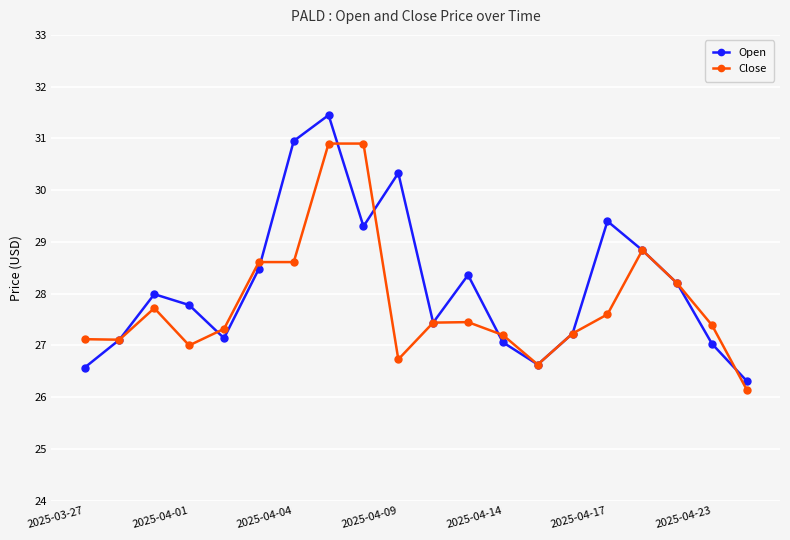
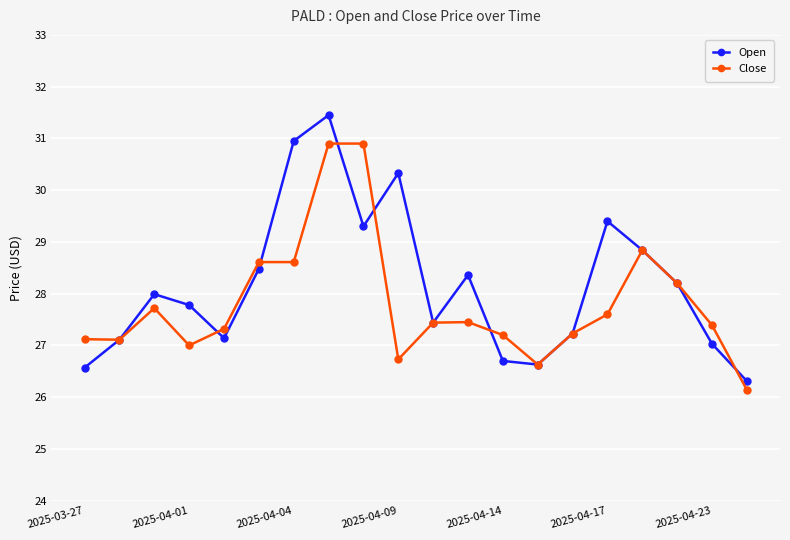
  {
    "Open": {
      "2025-03-27": 26.6,
      "2025-04-01": 27.8,
      "2025-04-04": 31.0,
      "2025-04-09": 30.3,
-     "2025-04-14": 27.1,
+     "2025-04-14": 26.7,
      "2025-04-17": 29.4,
      "2025-04-23": 27.0
    },
    "Close": {
      "2025-03-27": 27.1,
      "2025-04-01": 27.0,
      "2025-04-04": 28.6,
      "2025-04-09": 26.7,
      "2025-04-14": 27.2,
      "2025-04-17": 27.6,
      "2025-04-23": 27.4
    }
  }
